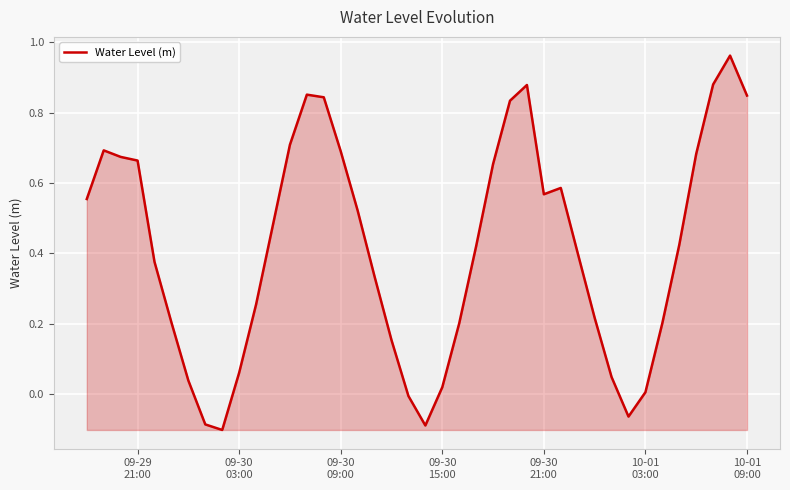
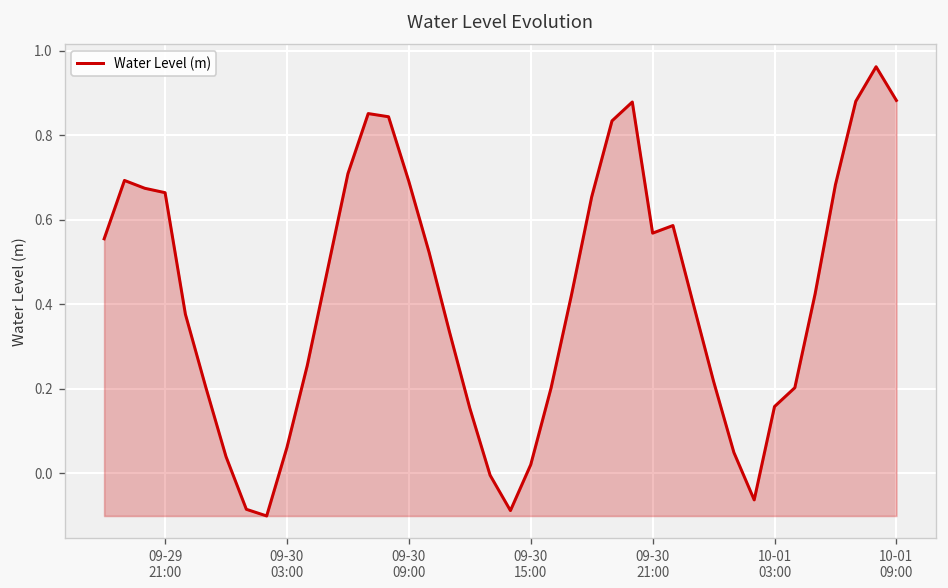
  {
    "09-29 21:00": 0.66,
    "09-30 03:00": 0.06,
    "09-30 09:00": 0.69,
    "09-30 15:00": 0.02,
    "09-30 21:00": 0.57,
-   "10-01 03:00": 0.01,
-   "10-01 09:00": 0.85
+   "10-01 03:00": 0.16,
+   "10-01 09:00": 0.88
  }
